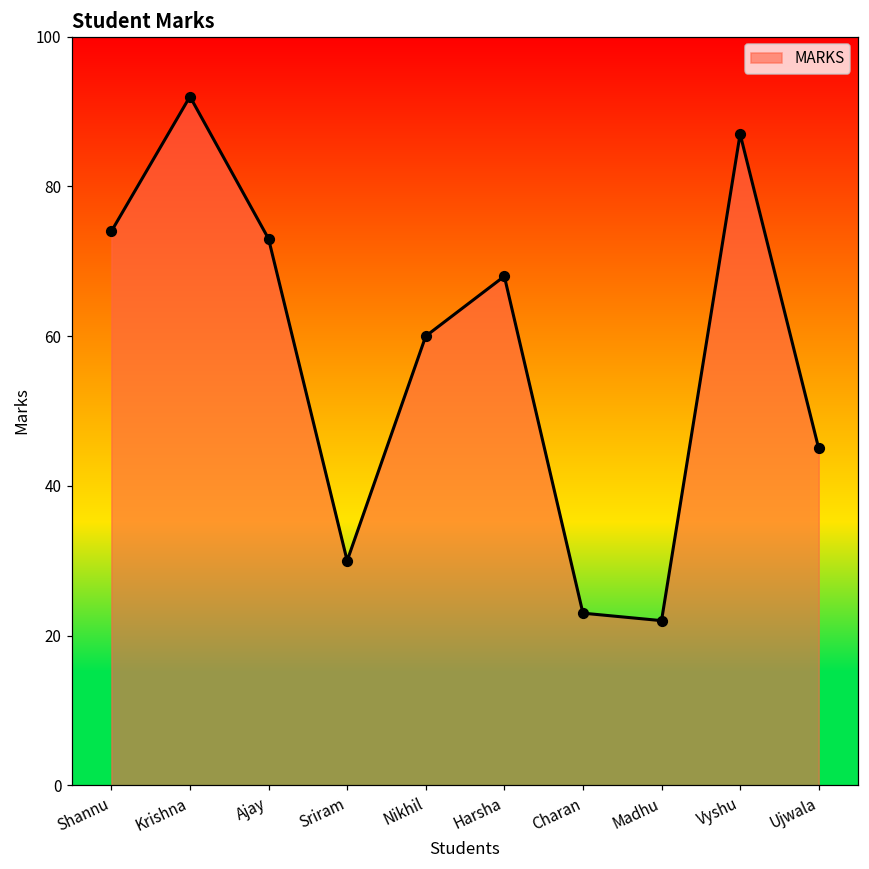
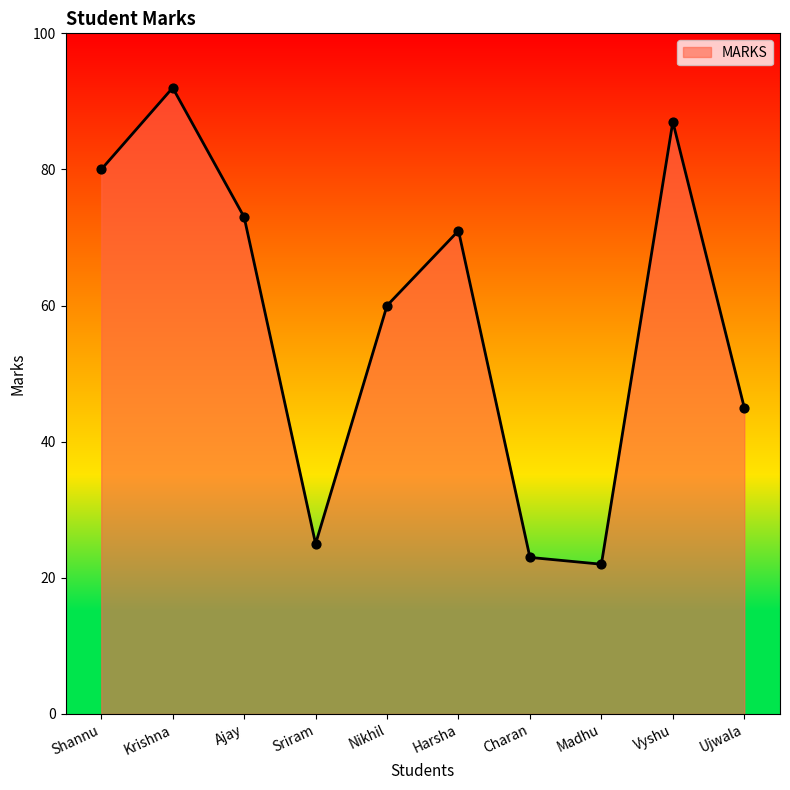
  {
-   "Shannu": 74,
+   "Shannu": 80,
    "Krishna": 92,
    "Ajay": 73,
-   "Sriram": 30,
+   "Sriram": 25,
    "Nikhil": 60,
-   "Harsha": 68,
+   "Harsha": 71,
    "Charan": 23,
    "Madhu": 22,
    "Vyshu": 87,
    "Ujwala": 45
  }
